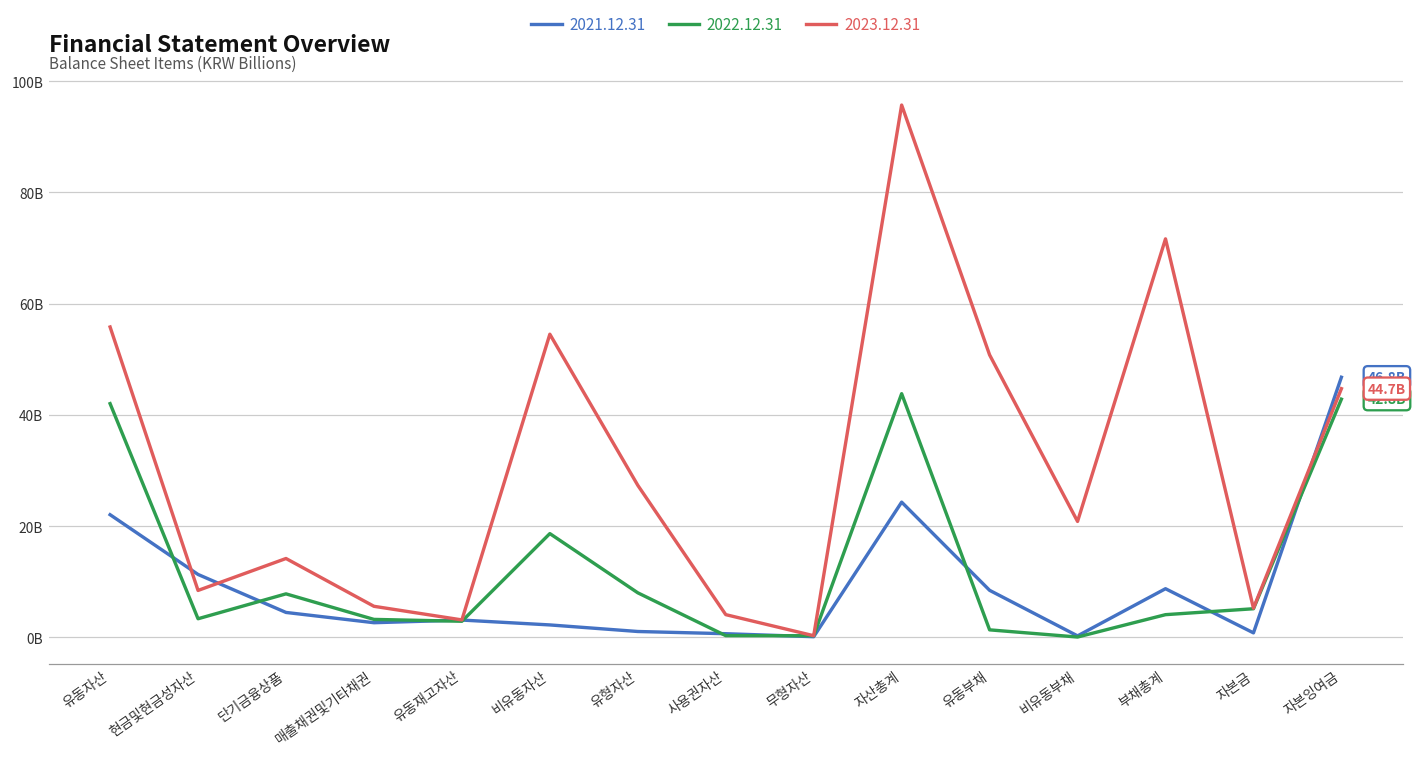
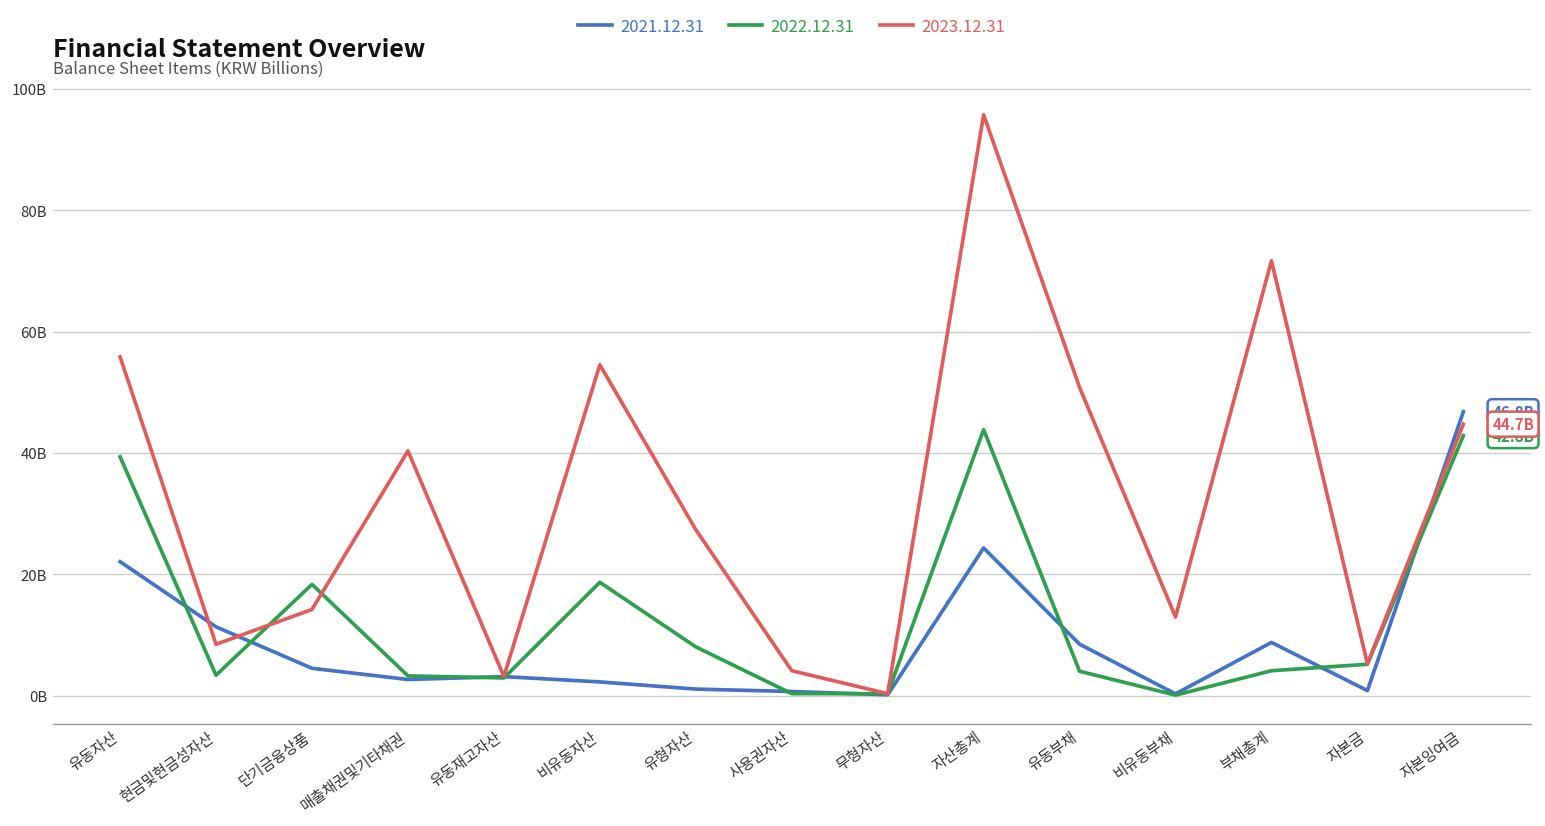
  {
    "2021.12.31": {
      "유동자산": 22000000000,
      "현금및현금성자산": 11000000000,
      "단기금융상품": 5000000000,
      "매출채권및기타채권": 3000000000,
      "비유동자산": 2000000000,
      "유형자산": 1000000000,
      "자산총계": 24000000000,
      "유동부채": 8000000000,
      "부채총계": 9000000000,
      "자본금": 1000000000
    },
    "2022.12.31": {
-     "유동자산": 42000000000,
+     "유동자산": 39000000000,
      "현금및현금성자산": 3000000000,
-     "단기금융상품": 8000000000,
+     "단기금융상품": 18000000000,
      "매출채권및기타채권": 3000000000,
      "비유동자산": 19000000000,
      "유형자산": 8000000000,
      "자산총계": 44000000000,
-     "유동부채": 1000000000,
+     "유동부채": 4000000000,
      "부채총계": 4000000000
    },
    "2023.12.31": {
      "유동자산": 56000000000,
      "현금및현금성자산": 8000000000,
      "단기금융상품": 14000000000,
-     "매출채권및기타채권": 6000000000,
+     "매출채권및기타채권": 40000000000,
      "비유동자산": 55000000000,
      "유형자산": 27000000000,
      "사용권자산": 4000000000,
      "자산총계": 96000000000,
      "유동부채": 51000000000,
-     "비유동부채": 21000000000,
+     "비유동부채": 13000000000,
      "부채총계": 72000000000
    }
  }
